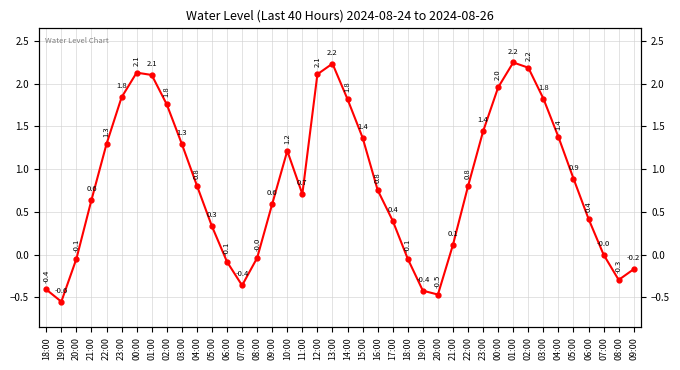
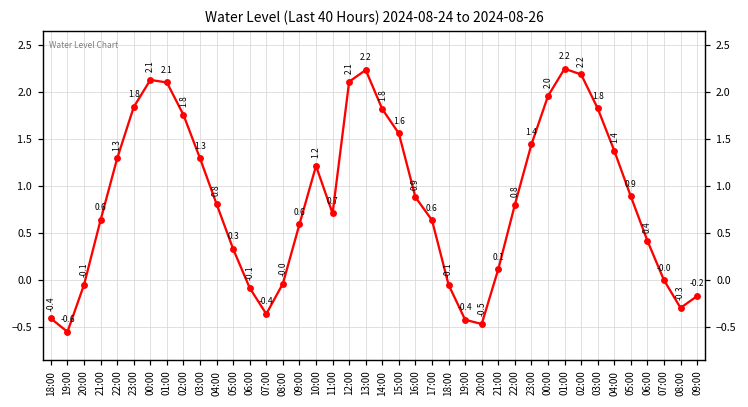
  {
    "10:00": 1.2,
    "11:00": 0.7,
    "12:00": 2.1,
    "13:00": 2.2,
    "14:00": 1.8,
-   "15:00": 1.4,
-   "16:00": 0.8,
-   "17:00": 0.4
+   "15:00": 1.6,
+   "16:00": 0.9,
+   "17:00": 0.6
  }
